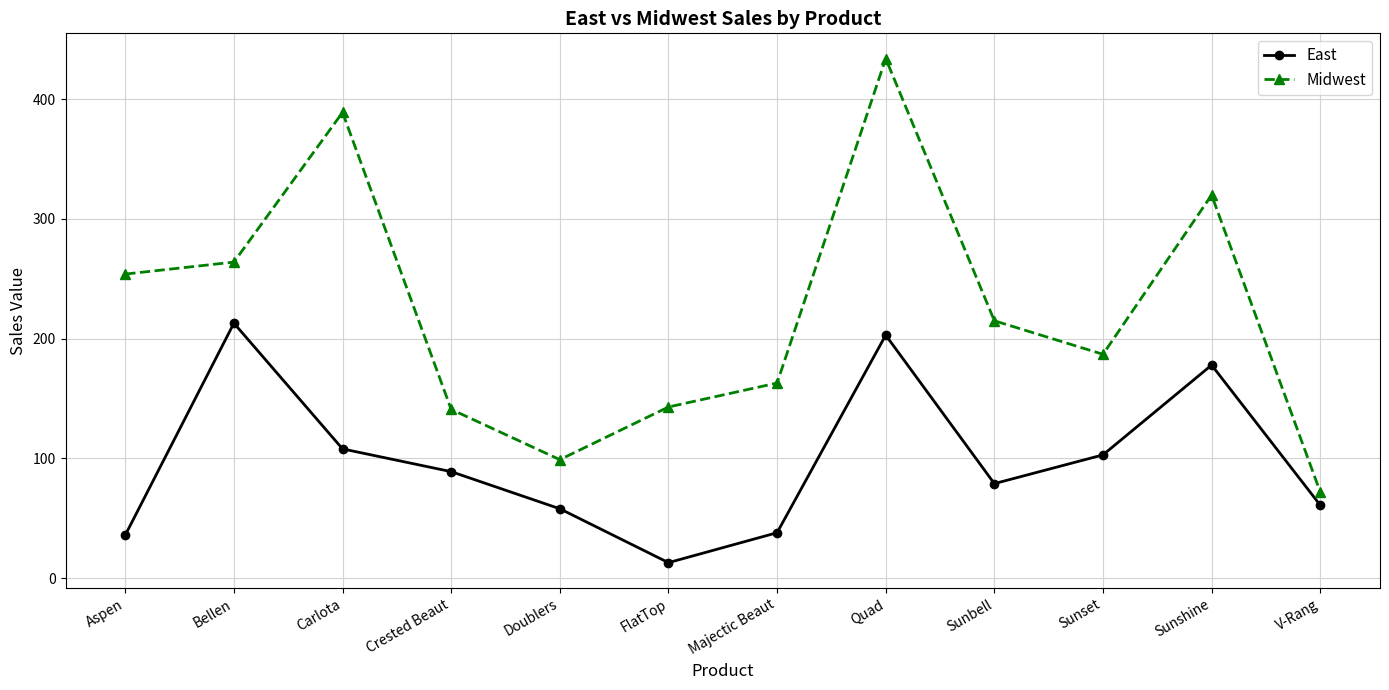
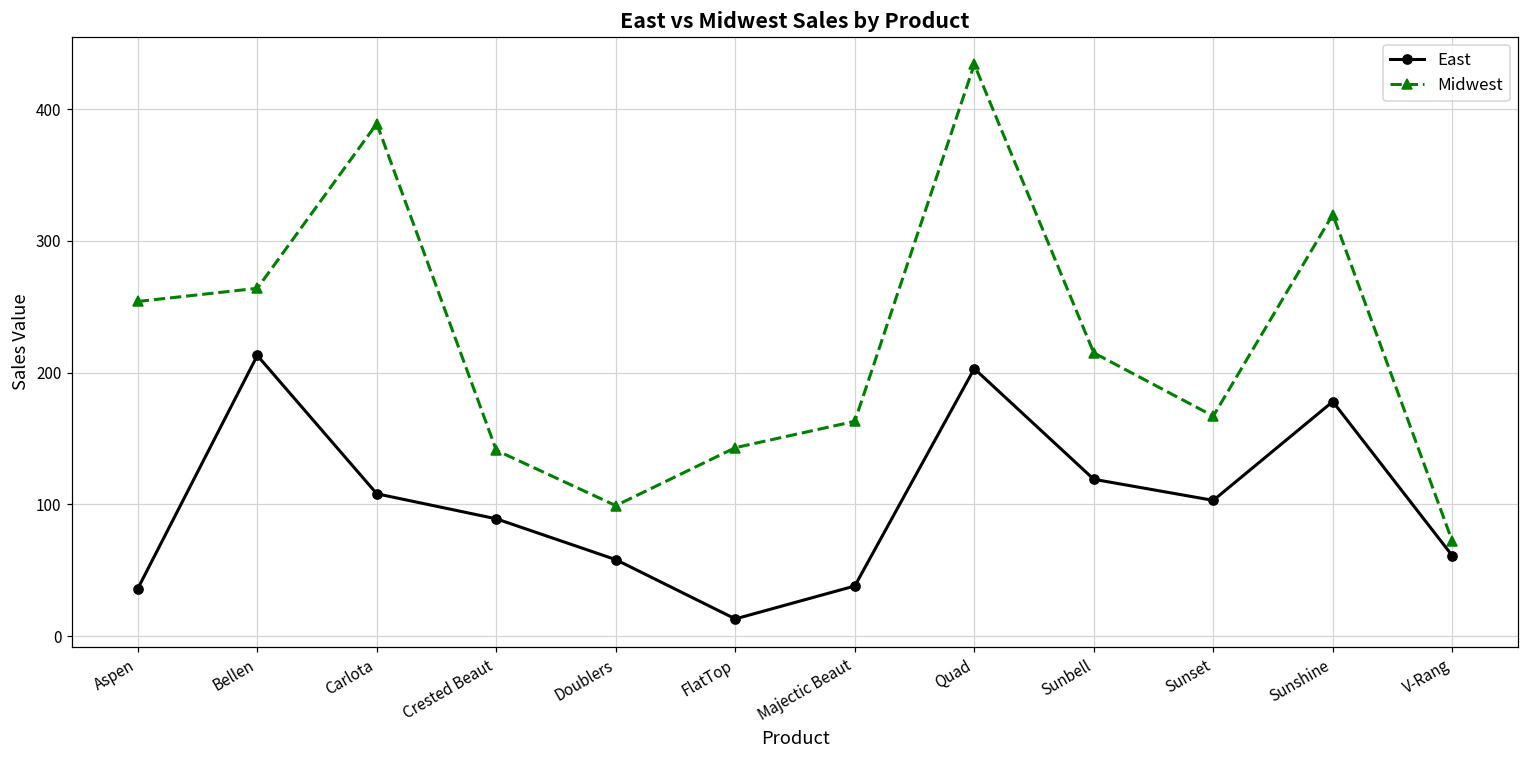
  {
    "East": {
      "Aspen": 36,
      "Bellen": 213,
      "Carlota": 108,
      "Crested Beaut": 89,
      "Doublers": 58,
      "FlatTop": 13,
      "Majectic Beaut": 38,
      "Quad": 203,
-     "Sunbell": 79,
+     "Sunbell": 119,
      "Sunset": 103,
      "Sunshine": 178,
      "V-Rang": 61
    },
    "Midwest": {
      "Aspen": 254,
      "Bellen": 264,
      "Carlota": 389,
      "Crested Beaut": 141,
      "Doublers": 99,
      "FlatTop": 143,
      "Majectic Beaut": 163,
      "Quad": 434,
      "Sunbell": 215,
-     "Sunset": 187,
+     "Sunset": 167,
      "Sunshine": 320,
      "V-Rang": 72
    }
  }
